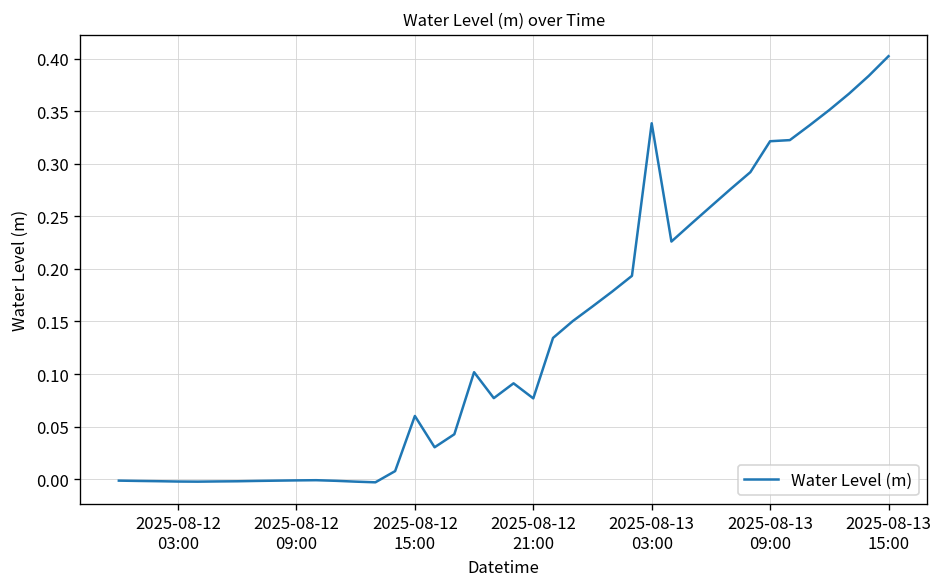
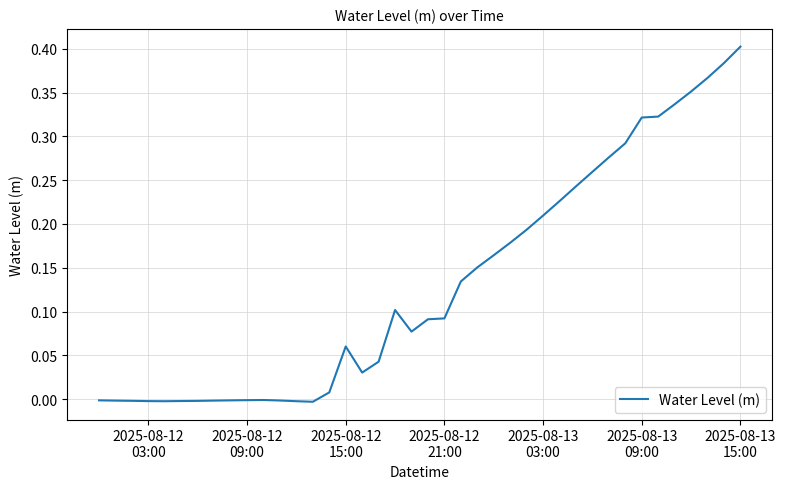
  {
    "2025-08-12 03:00": 0.00,
    "2025-08-12 09:00": 0.00,
    "2025-08-12 15:00": 0.06,
-   "2025-08-12 21:00": 0.08,
-   "2025-08-13 03:00": 0.34,
+   "2025-08-12 21:00": 0.09,
+   "2025-08-13 03:00": 0.21,
    "2025-08-13 09:00": 0.32,
    "2025-08-13 15:00": 0.40
  }
